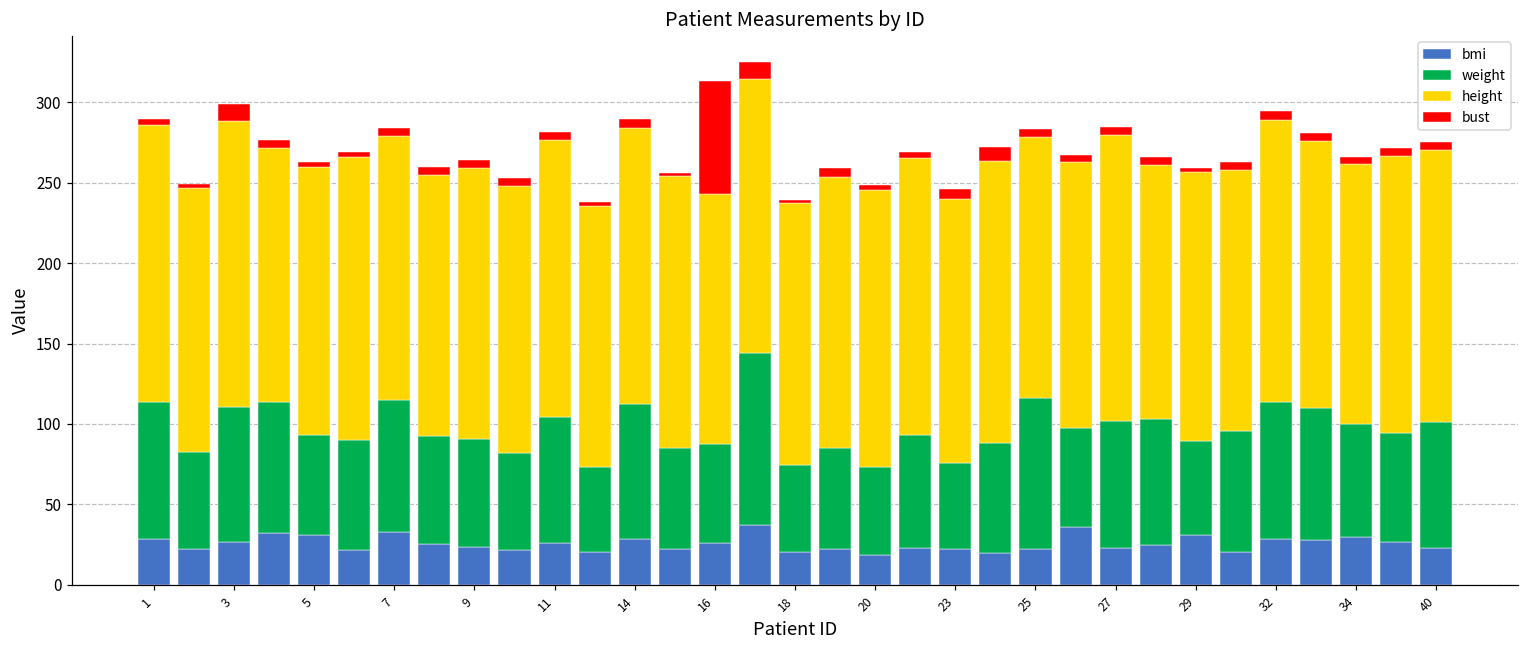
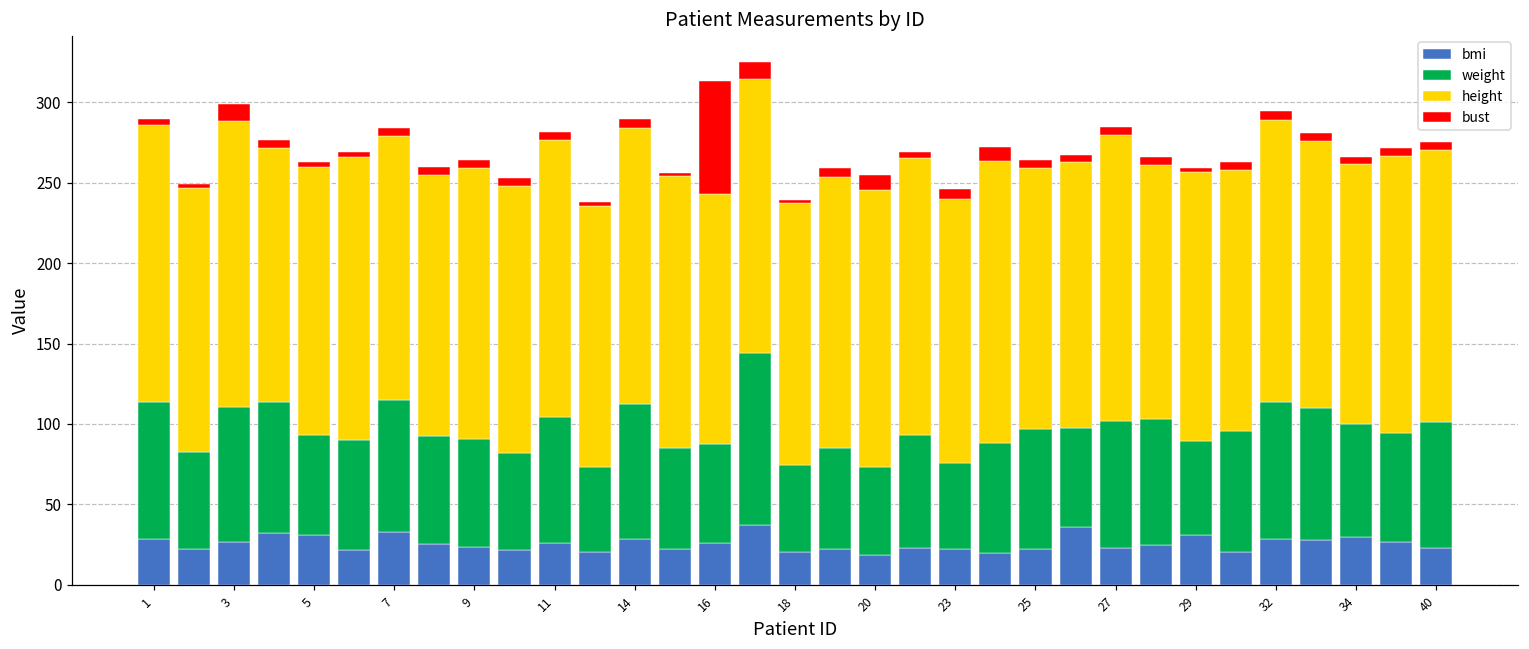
  {
    "bmi": {
      "1": 29,
      "3": 27,
      "5": 31,
      "7": 33,
      "9": 24,
      "11": 26,
      "14": 29,
      "16": 26,
      "18": 20,
      "20": 19,
      "23": 22,
      "25": 22,
      "27": 23,
      "29": 31,
      "32": 29,
      "34": 30,
      "40": 23
    },
    "weight": {
      "1": 85,
      "3": 84,
      "5": 62,
      "7": 82,
      "9": 67,
      "11": 78,
      "14": 84,
      "16": 62,
      "18": 54,
      "20": 55,
      "23": 54,
-     "25": 94,
+     "25": 75,
      "27": 79,
      "29": 58,
      "32": 85,
      "34": 70,
      "40": 78
    },
    "height": {
      "1": 172,
      "3": 178,
      "5": 167,
      "7": 164,
      "9": 168,
      "11": 172,
      "14": 171,
      "16": 155,
      "18": 163,
      "20": 172,
      "23": 164,
      "25": 162,
      "27": 178,
      "29": 167,
      "32": 175,
      "34": 162,
      "40": 169
    },
    "bust": {
      "1": 4,
      "3": 10,
      "5": 3,
      "7": 5,
      "9": 5,
      "11": 5,
      "14": 6,
      "16": 70,
      "18": 2,
-     "20": 3,
+     "20": 9,
      "23": 6,
      "25": 5,
      "27": 5,
      "29": 3,
      "32": 6,
      "34": 4,
      "40": 5
    }
  }
